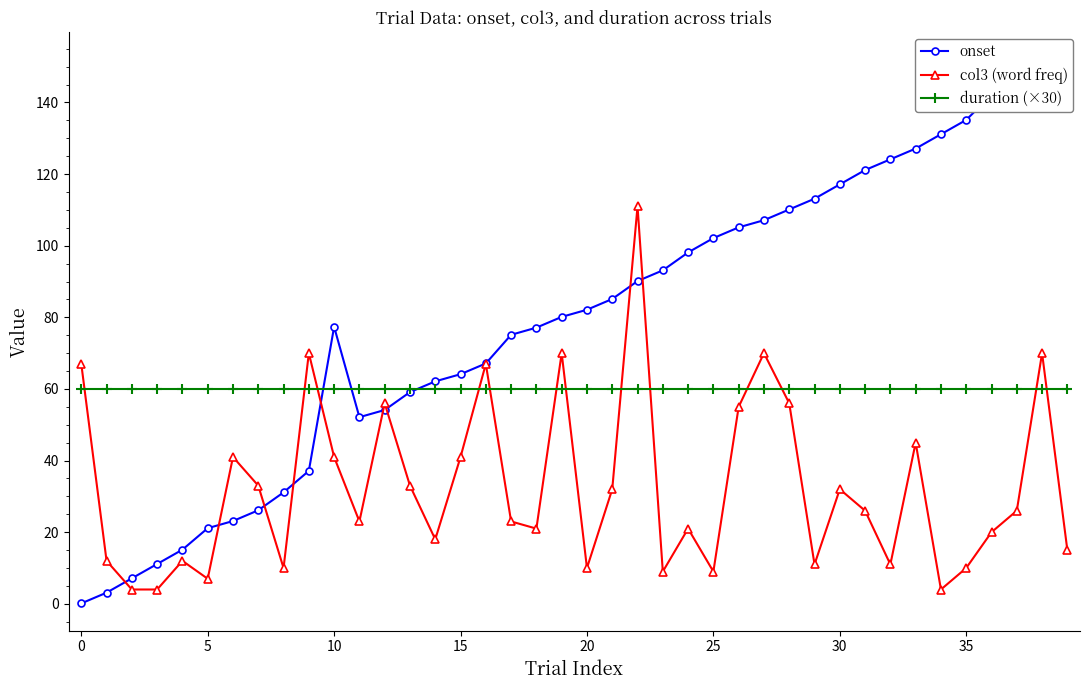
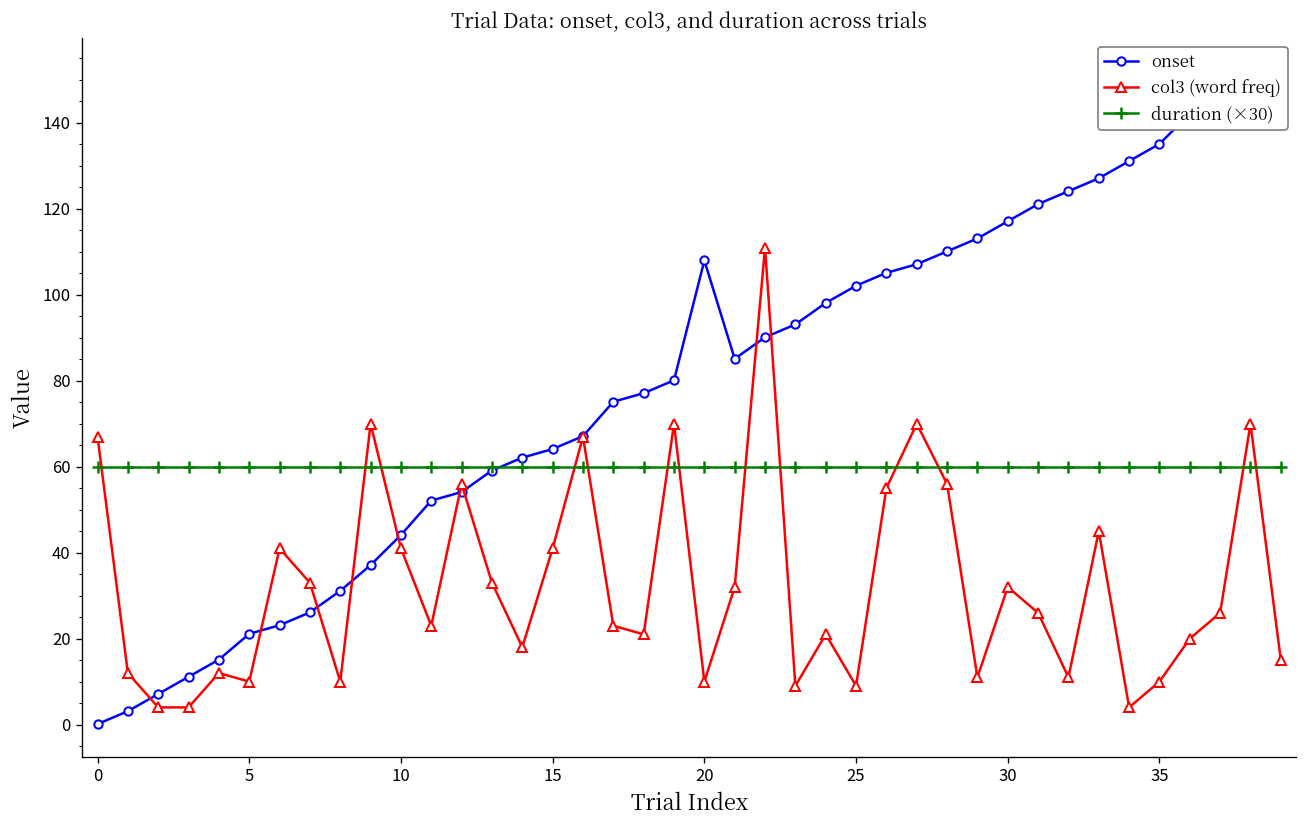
  {
    "onset": {
      "0": 0,
      "5": 21,
-     "10": 77,
+     "10": 44,
      "15": 64,
-     "20": 82,
+     "20": 108,
      "25": 102,
      "30": 117,
      "35": 135
    },
    "col3 (word freq)": {
      "0": 67,
-     "5": 7,
+     "5": 10,
      "10": 41,
      "15": 41,
      "20": 10,
      "25": 9,
      "30": 32,
      "35": 10
    },
    "duration (×30)": {
      "0": 60,
      "5": 60,
      "10": 60,
      "15": 60,
      "20": 60,
      "25": 60,
      "30": 60,
      "35": 60
    }
  }
